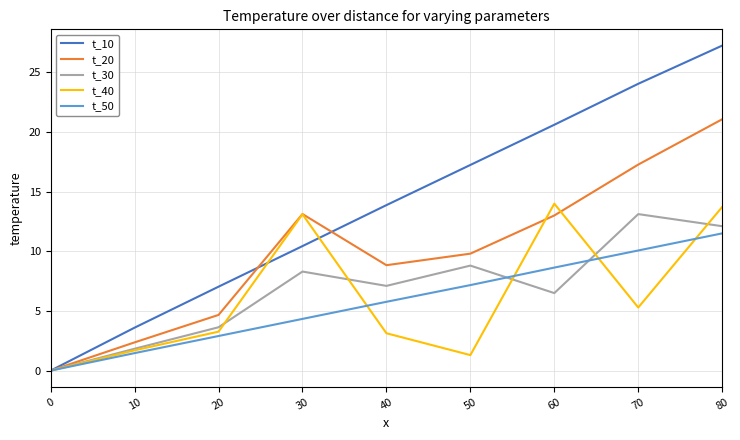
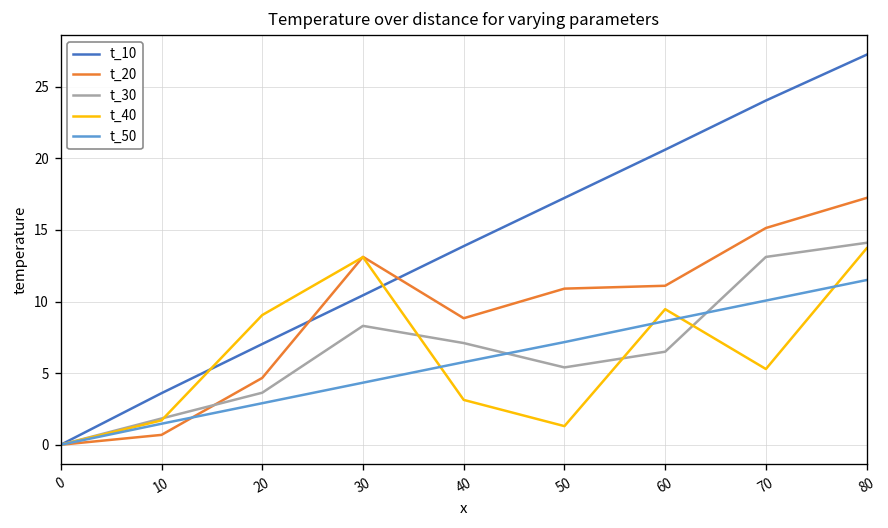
  {
    "t_20": {
-     "10": 2.4,
+     "10": 0.7,
      "20": 4.7,
      "40": 8.8,
-     "50": 9.8,
-     "60": 13.0,
-     "70": 17.3,
-     "80": 21.1
+     "50": 10.9,
+     "60": 11.1,
+     "70": 15.1,
+     "80": 17.2
    },
    "t_30": {
      "20": 3.6,
      "30": 8.3,
      "40": 7.1,
-     "50": 8.8,
+     "50": 5.4,
      "60": 6.5,
      "70": 13.1,
-     "80": 12.1
+     "80": 14.1
    },
    "t_40": {
-     "20": 3.3,
+     "20": 9.1,
      "40": 3.1,
      "50": 1.3,
-     "60": 14.0,
+     "60": 9.5,
      "70": 5.3,
      "80": 13.7
    }
  }
